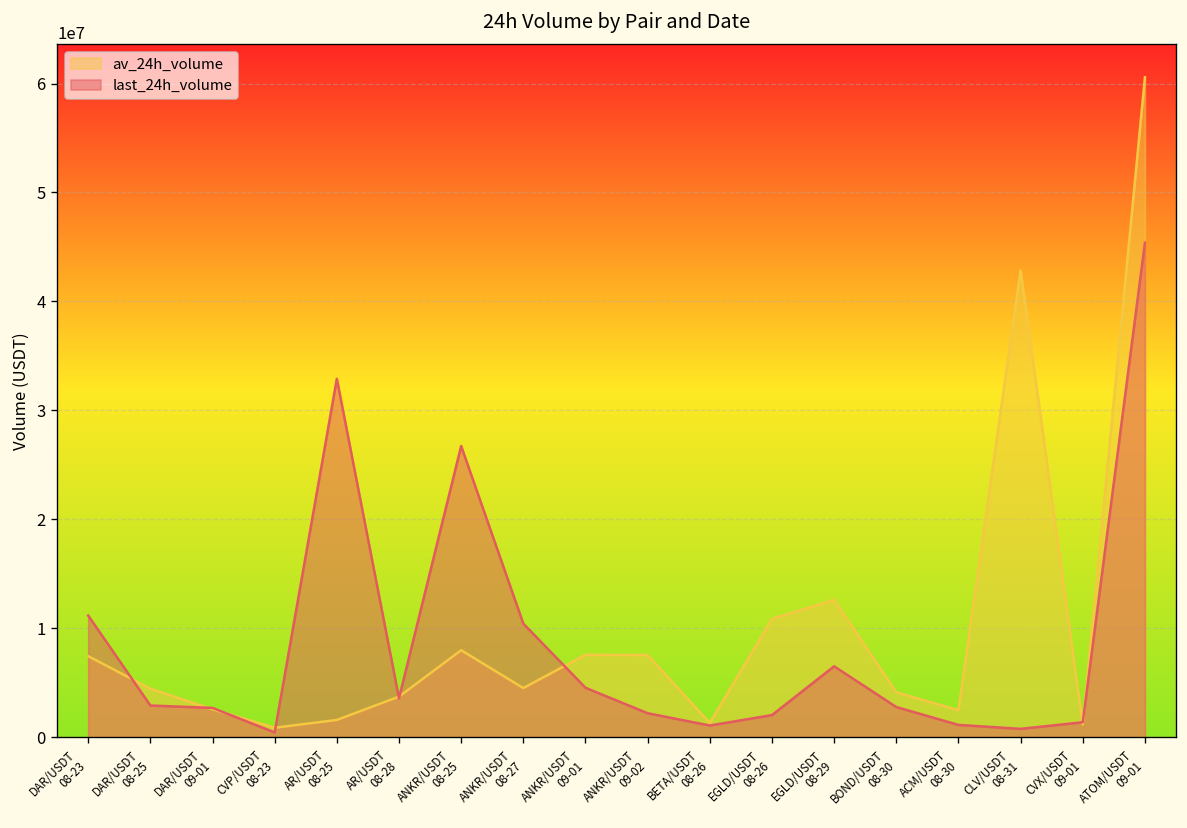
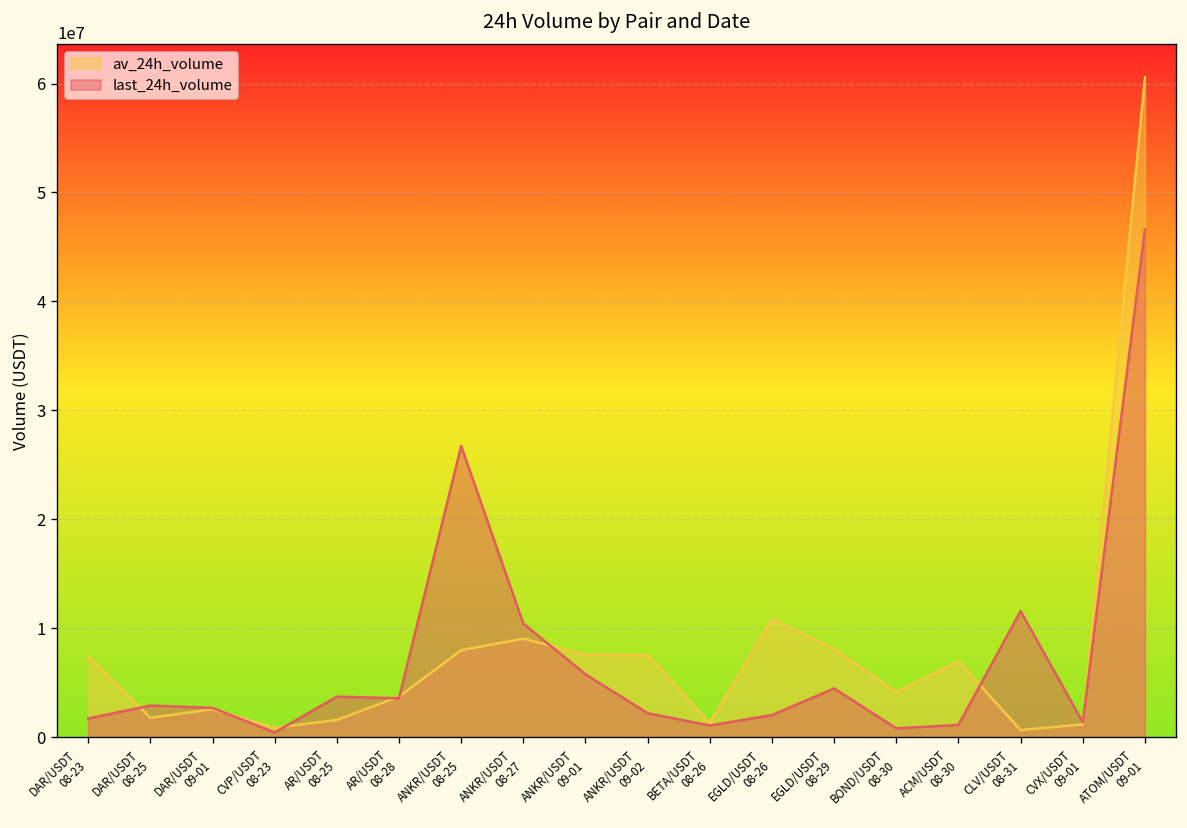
  {
    "av_24h_volume": {
      "DAR/USDT 08-23": 7000000,
-     "DAR/USDT 08-25": 4000000,
+     "DAR/USDT 08-25": 2000000,
      "CVP/USDT 08-23": 1000000,
      "AR/USDT 08-25": 2000000,
      "ANKR/USDT 08-25": 8000000,
-     "ANKR/USDT 08-27": 5000000,
+     "ANKR/USDT 08-27": 9000000,
      "ANKR/USDT 09-01": 8000000,
      "ANKR/USDT 09-02": 8000000,
      "EGLD/USDT 08-26": 11000000,
-     "EGLD/USDT 08-29": 13000000,
+     "EGLD/USDT 08-29": 8000000,
      "BOND/USDT 08-30": 4000000,
-     "ACM/USDT 08-30": 2000000,
-     "CLV/USDT 08-31": 43000000,
+     "ACM/USDT 08-30": 7000000,
+     "CLV/USDT 08-31": 1000000,
      "ATOM/USDT 09-01": 61000000
    },
    "last_24h_volume": {
-     "DAR/USDT 08-23": 11000000,
+     "DAR/USDT 08-23": 2000000,
      "DAR/USDT 08-25": 3000000,
      "CVP/USDT 08-23": 0,
-     "AR/USDT 08-25": 33000000,
+     "AR/USDT 08-25": 4000000,
      "ANKR/USDT 08-25": 27000000,
      "ANKR/USDT 08-27": 10000000,
-     "ANKR/USDT 09-01": 5000000,
+     "ANKR/USDT 09-01": 6000000,
      "ANKR/USDT 09-02": 2000000,
      "EGLD/USDT 08-26": 2000000,
-     "EGLD/USDT 08-29": 7000000,
-     "BOND/USDT 08-30": 3000000,
+     "EGLD/USDT 08-29": 4000000,
+     "BOND/USDT 08-30": 1000000,
      "ACM/USDT 08-30": 1000000,
-     "CLV/USDT 08-31": 1000000,
-     "ATOM/USDT 09-01": 45000000
+     "CLV/USDT 08-31": 12000000,
+     "ATOM/USDT 09-01": 47000000
    }
  }
